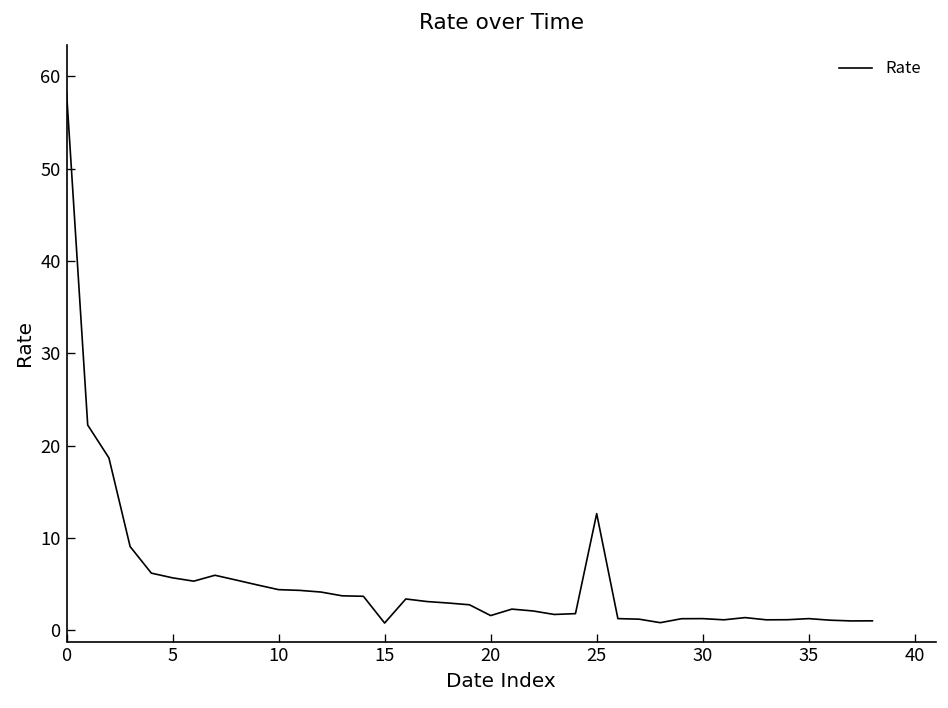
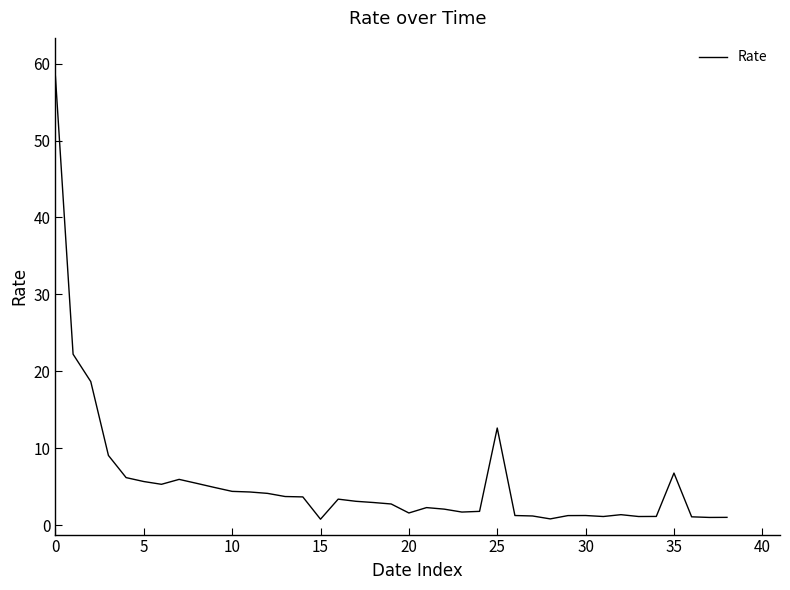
  {
    "0": 58,
    "5": 6,
    "10": 4,
    "15": 1,
    "20": 2,
    "25": 13,
    "30": 1,
-   "35": 1
+   "35": 7
  }
